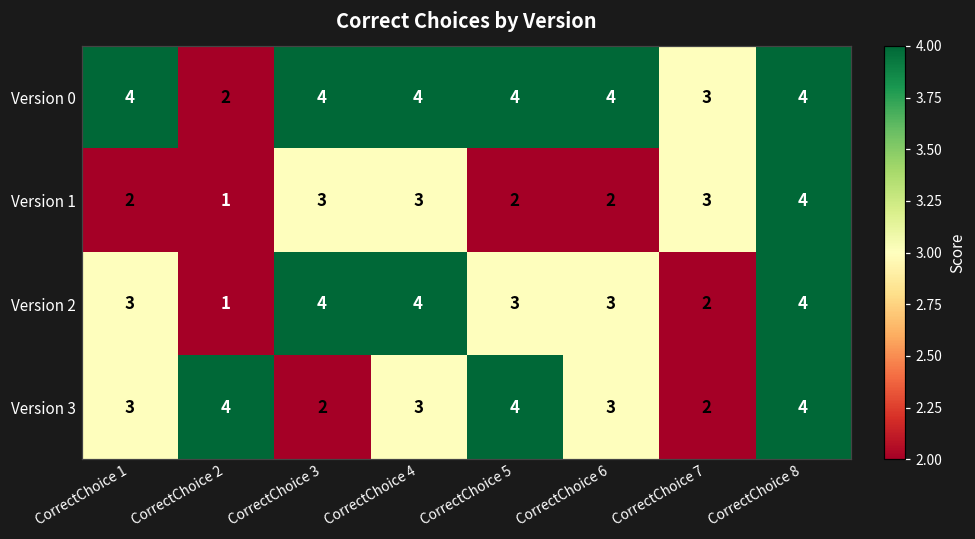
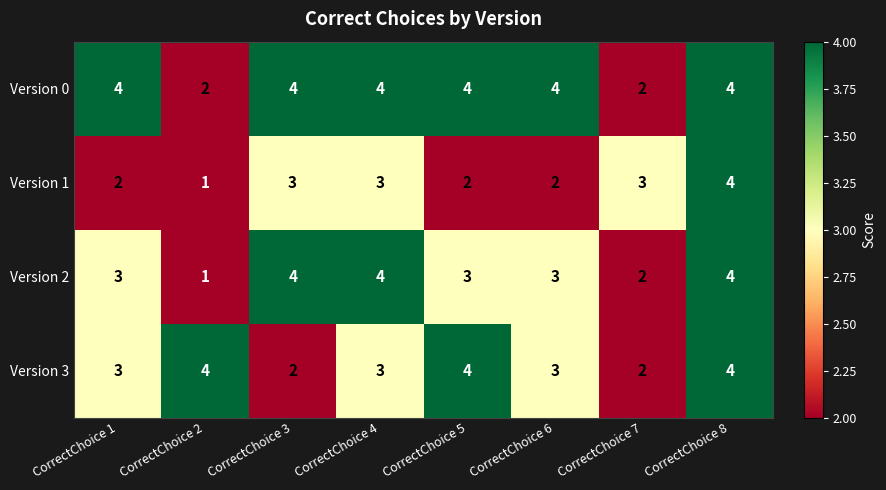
  {
    "Version 0": {
      "CorrectChoice 1": 4,
      "CorrectChoice 2": 2,
      "CorrectChoice 3": 4,
      "CorrectChoice 4": 4,
      "CorrectChoice 5": 4,
      "CorrectChoice 6": 4,
-     "CorrectChoice 7": 3,
+     "CorrectChoice 7": 2,
      "CorrectChoice 8": 4
    },
    "Version 1": {
      "CorrectChoice 1": 2,
      "CorrectChoice 2": 1,
      "CorrectChoice 3": 3,
      "CorrectChoice 4": 3,
      "CorrectChoice 5": 2,
      "CorrectChoice 6": 2,
      "CorrectChoice 7": 3,
      "CorrectChoice 8": 4
    },
    "Version 2": {
      "CorrectChoice 1": 3,
      "CorrectChoice 2": 1,
      "CorrectChoice 3": 4,
      "CorrectChoice 4": 4,
      "CorrectChoice 5": 3,
      "CorrectChoice 6": 3,
      "CorrectChoice 7": 2,
      "CorrectChoice 8": 4
    },
    "Version 3": {
      "CorrectChoice 1": 3,
      "CorrectChoice 2": 4,
      "CorrectChoice 3": 2,
      "CorrectChoice 4": 3,
      "CorrectChoice 5": 4,
      "CorrectChoice 6": 3,
      "CorrectChoice 7": 2,
      "CorrectChoice 8": 4
    }
  }
